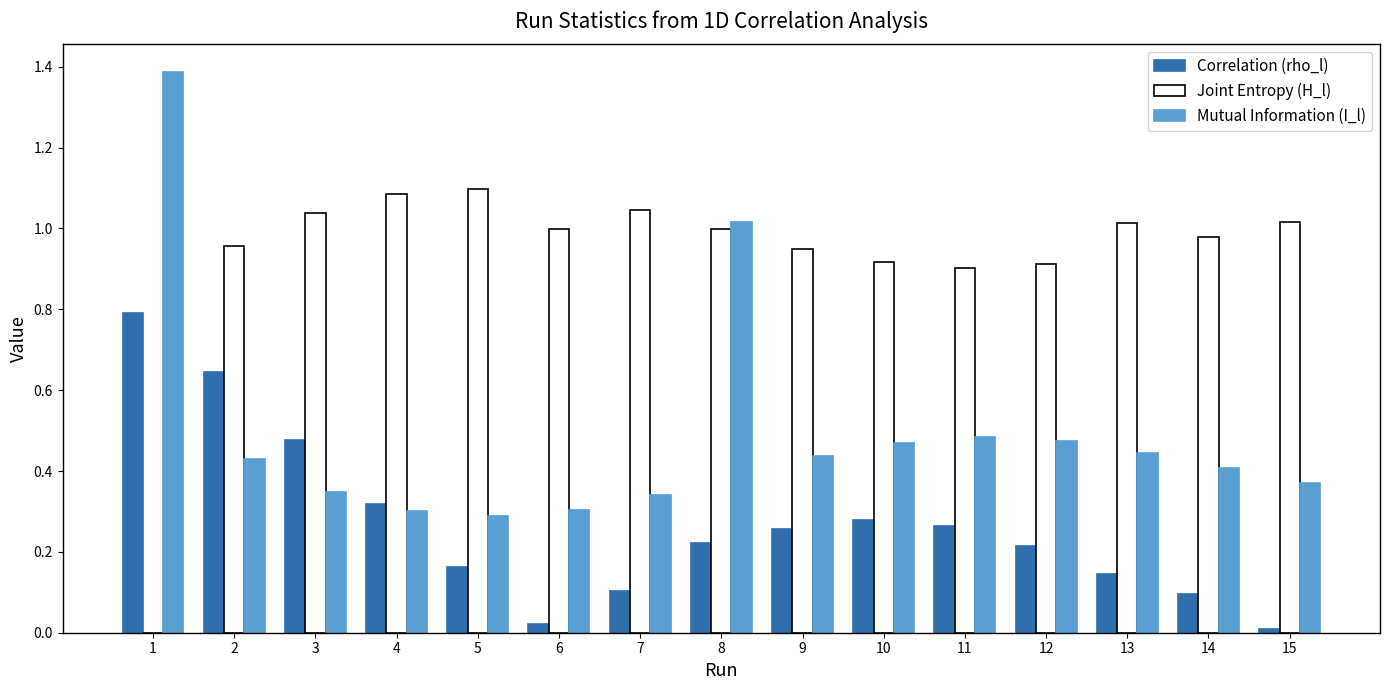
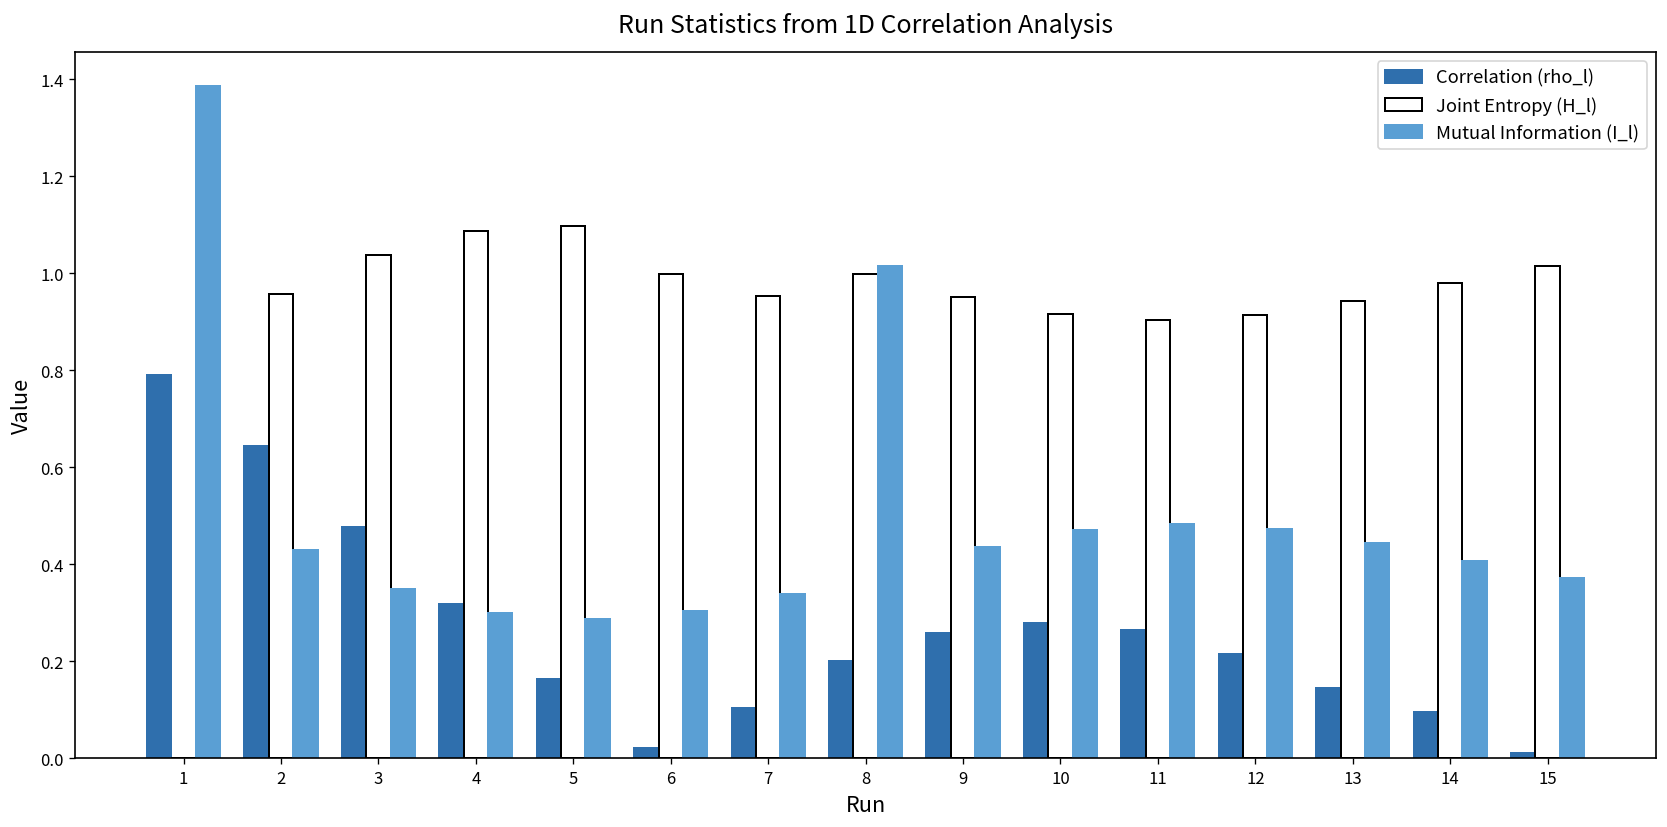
  {
    "Correlation (rho_l)": {
      "1": 0.79,
      "2": 0.64,
      "3": 0.48,
      "4": 0.32,
      "5": 0.16,
      "6": 0.02,
      "7": 0.10,
-     "8": 0.22,
+     "8": 0.20,
      "9": 0.26,
      "10": 0.28,
      "11": 0.26,
      "12": 0.21,
      "13": 0.14,
      "14": 0.10,
      "15": 0.01
    },
    "Joint Entropy (H_l)": {
      "1": 0.00,
      "2": 0.96,
      "3": 1.04,
      "4": 1.09,
      "5": 1.10,
      "6": 1.00,
-     "7": 1.05,
+     "7": 0.95,
      "8": 1.00,
      "9": 0.95,
      "10": 0.92,
      "11": 0.90,
      "12": 0.91,
-     "13": 1.01,
+     "13": 0.94,
      "14": 0.98,
      "15": 1.01
    },
    "Mutual Information (I_l)": {
      "1": 1.39,
      "2": 0.43,
      "3": 0.35,
      "4": 0.30,
      "5": 0.29,
      "6": 0.30,
      "7": 0.34,
      "8": 1.02,
      "9": 0.44,
      "10": 0.47,
      "11": 0.48,
      "12": 0.47,
      "13": 0.44,
      "14": 0.41,
      "15": 0.37
    }
  }
